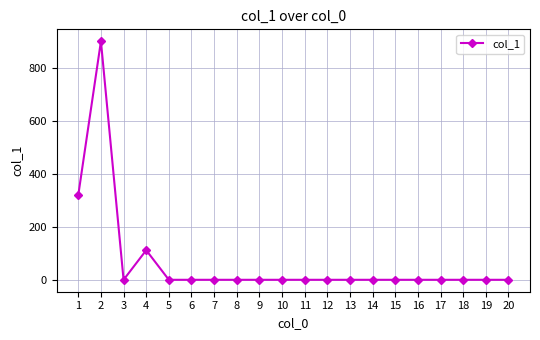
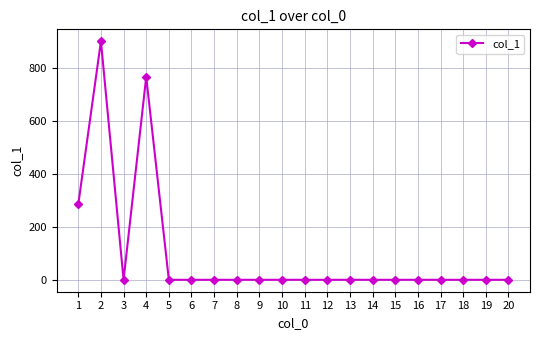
  {
-   "1": 320,
+   "1": 290,
    "2": 900,
    "3": 0,
-   "4": 110,
+   "4": 770,
    "5": 0,
    "6": 0,
    "7": 0,
    "8": 0,
    "9": 0,
    "10": 0,
    "11": 0,
    "12": 0,
    "13": 0,
    "14": 0,
    "15": 0,
    "16": 0,
    "17": 0,
    "18": 0,
    "19": 0,
    "20": 0
  }
